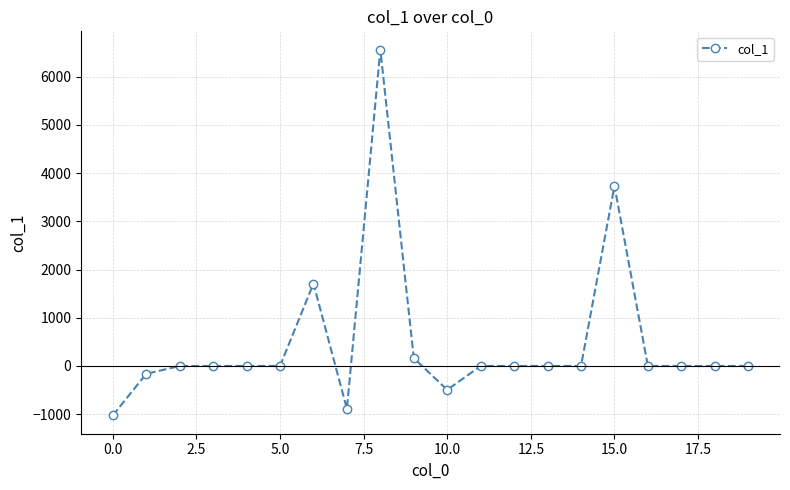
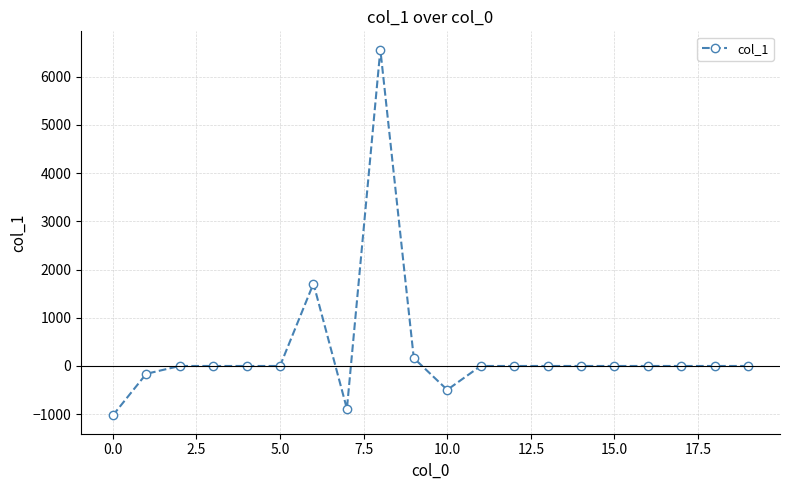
  {
    "0.0": -1000,
    "5.0": 0,
    "10.0": -500,
-   "15.0": 3700
+   "15.0": 0
  }
